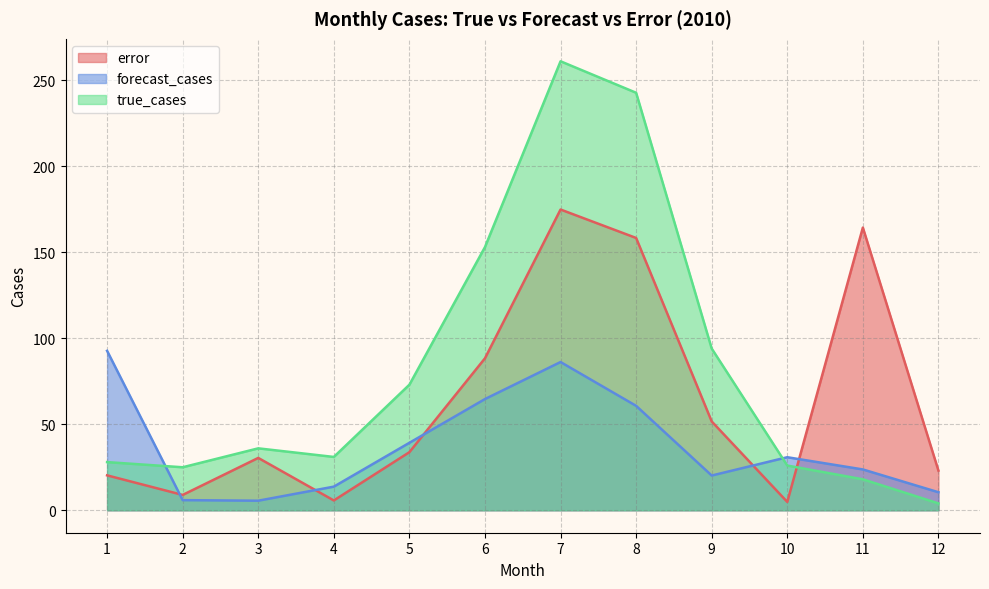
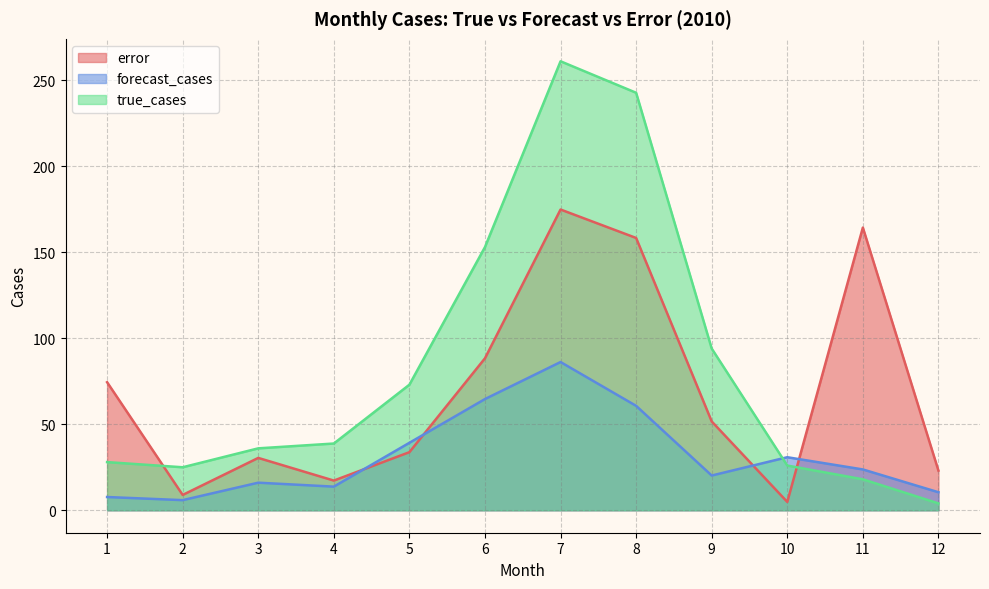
  {
    "error": {
-     "1": 20,
+     "1": 74,
      "2": 9,
      "3": 30,
-     "4": 6,
+     "4": 17,
      "5": 34,
      "6": 88,
      "7": 175,
      "8": 158,
      "9": 52,
      "10": 5,
      "11": 164,
      "12": 23
    },
    "forecast_cases": {
-     "1": 93,
+     "1": 8,
      "2": 6,
-     "3": 6,
+     "3": 16,
      "4": 14,
      "5": 39,
      "6": 65,
      "7": 86,
      "8": 61,
      "9": 20,
      "10": 31,
      "11": 24,
      "12": 10
    },
    "true_cases": {
      "1": 28,
      "2": 25,
      "3": 36,
-     "4": 31,
+     "4": 39,
      "5": 73,
      "6": 153,
      "7": 261,
      "8": 243,
      "9": 94,
      "10": 26,
      "11": 18,
      "12": 4
    }
  }
